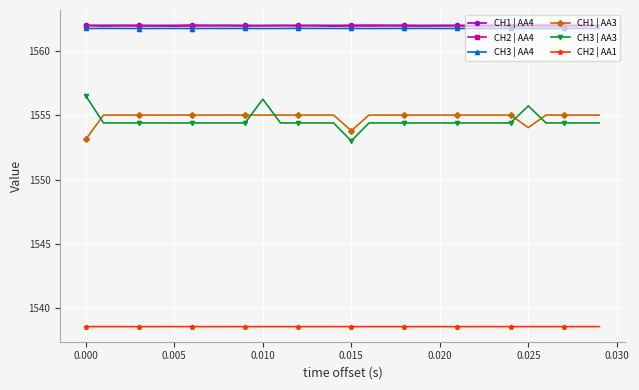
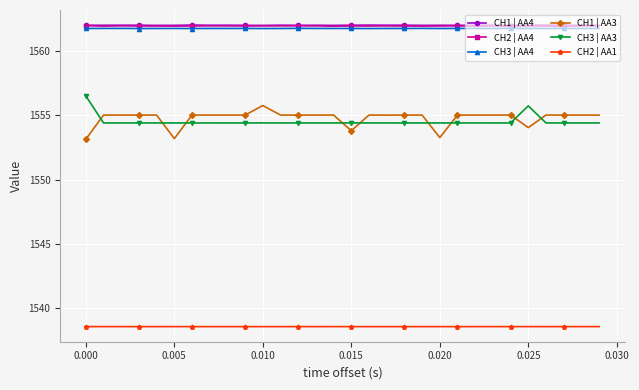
  {
    "CH3 | AA4": {
      "0.000": 1561.8,
      "0.010": 1561.8
    },
    "CH1 | AA3": {
      "0.000": 1553.1,
-     "0.005": 1555.0,
-     "0.010": 1555.0,
+     "0.005": 1553.2,
+     "0.010": 1555.8,
      "0.015": 1553.8,
-     "0.020": 1555.0,
+     "0.020": 1553.3,
      "0.025": 1554.1
    },
    "CH3 | AA3": {
      "0.000": 1556.5,
      "0.005": 1554.4,
-     "0.010": 1556.3,
-     "0.015": 1553.0,
+     "0.010": 1554.4,
+     "0.015": 1554.4,
      "0.020": 1554.4,
      "0.025": 1555.7
    },
    "CH2 | AA1": {
      "0.000": 1538.6,
      "0.005": 1538.6,
      "0.010": 1538.6,
      "0.015": 1538.6,
      "0.020": 1538.6,
      "0.025": 1538.6
    }
  }
